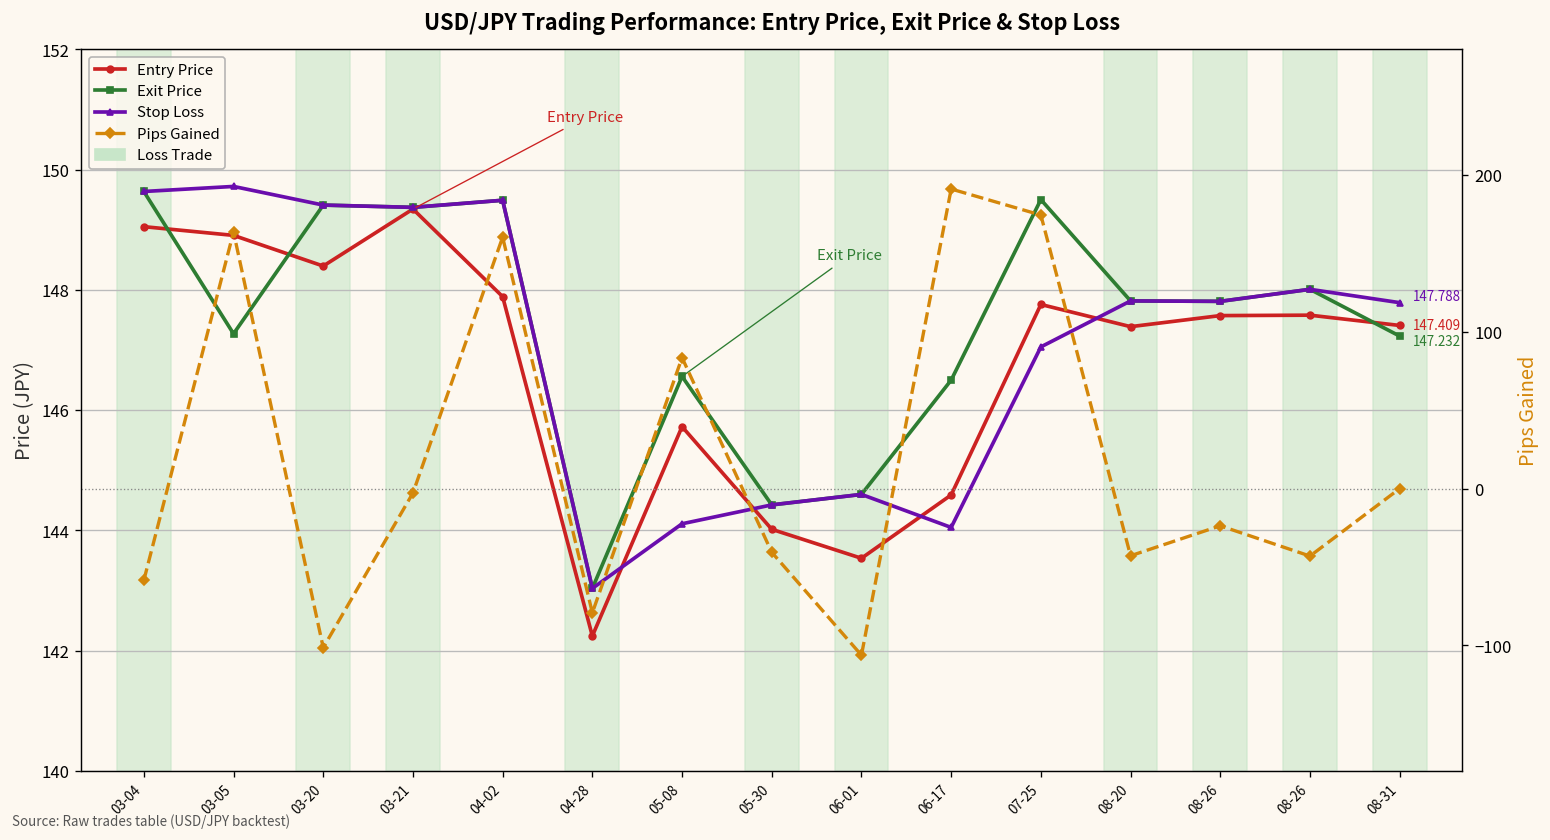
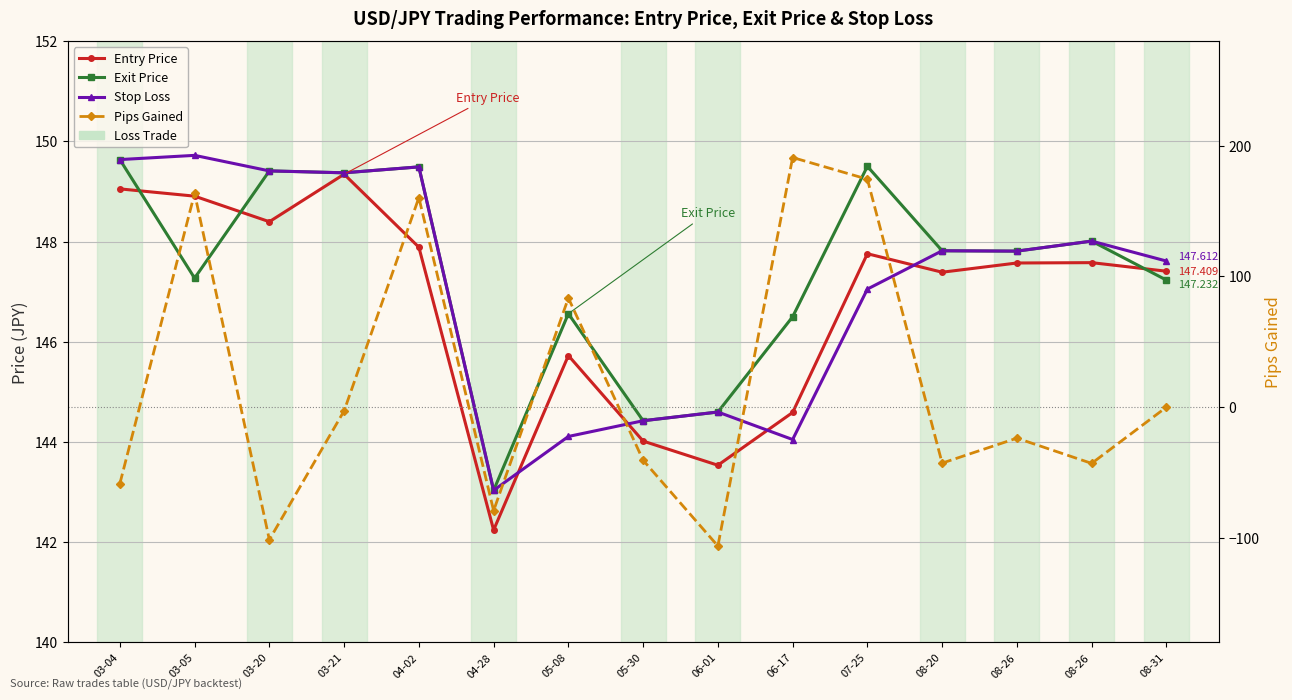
  {
    "Entry Price": {
      "08-31": 147.409
    },
    "Exit Price": {
      "08-31": 147.232
    },
    "Stop Loss": {
-     "08-31": 147.788
+     "08-31": 147.612
    }
  }
